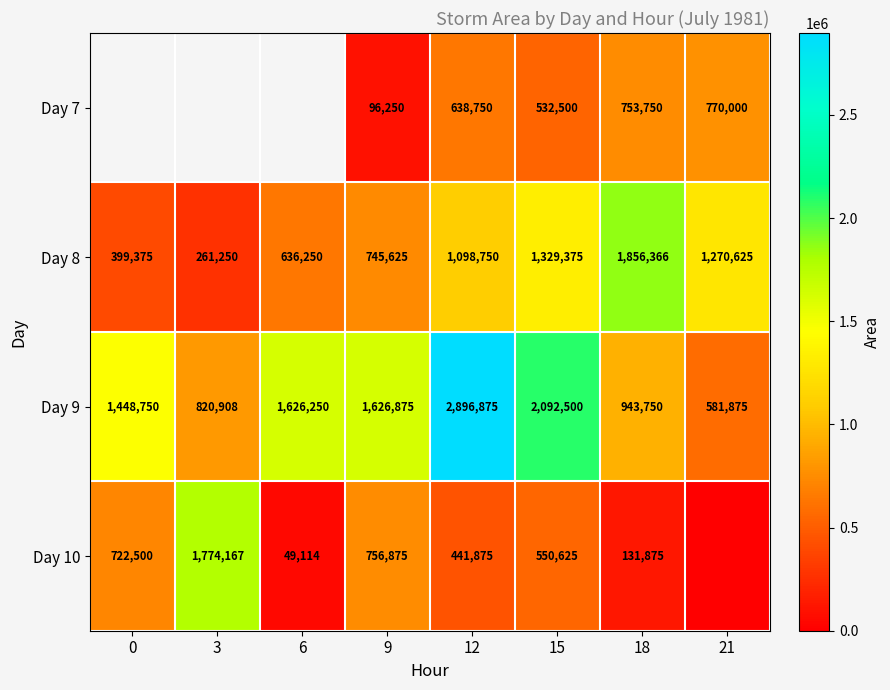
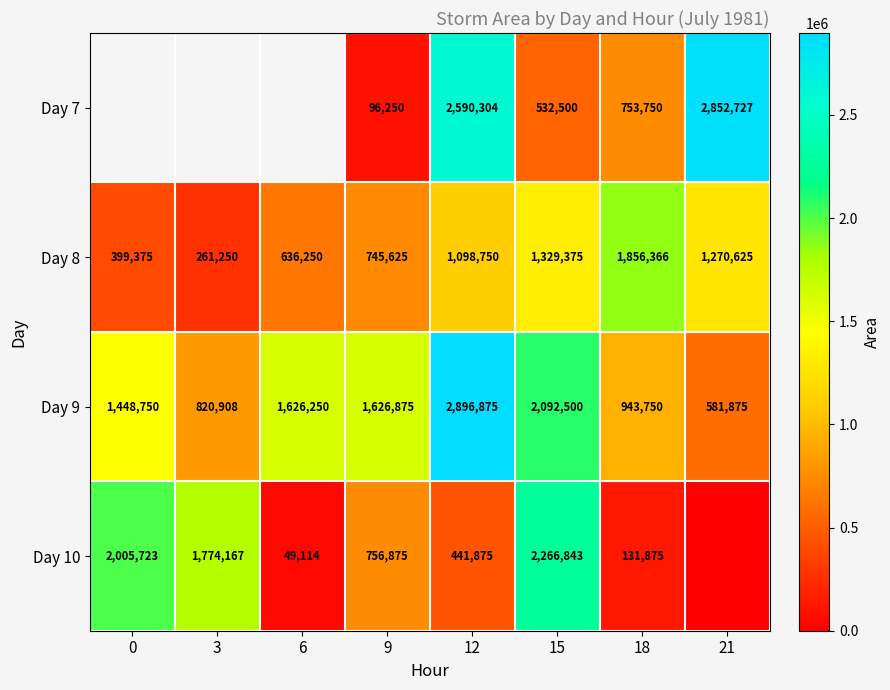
  {
    "Day 7": {
      "9": "96,250",
-     "12": "638,750",
+     "12": "2,590,304",
      "15": "532,500",
      "18": "753,750",
-     "21": "770,000"
+     "21": "2,852,727"
    },
    "Day 8": {
      "0": "399,375",
      "3": "261,250",
      "6": "636,250",
      "9": "745,625",
      "12": "1,098,750",
      "15": "1,329,375",
      "18": "1,856,366",
      "21": "1,270,625"
    },
    "Day 9": {
      "0": "1,448,750",
      "3": "820,908",
      "6": "1,626,250",
      "9": "1,626,875",
      "12": "2,896,875",
      "15": "2,092,500",
      "18": "943,750",
      "21": "581,875"
    },
    "Day 10": {
-     "0": "722,500",
+     "0": "2,005,723",
      "3": "1,774,167",
      "6": "49,114",
      "9": "756,875",
      "12": "441,875",
-     "15": "550,625",
+     "15": "2,266,843",
      "18": "131,875"
    }
  }
